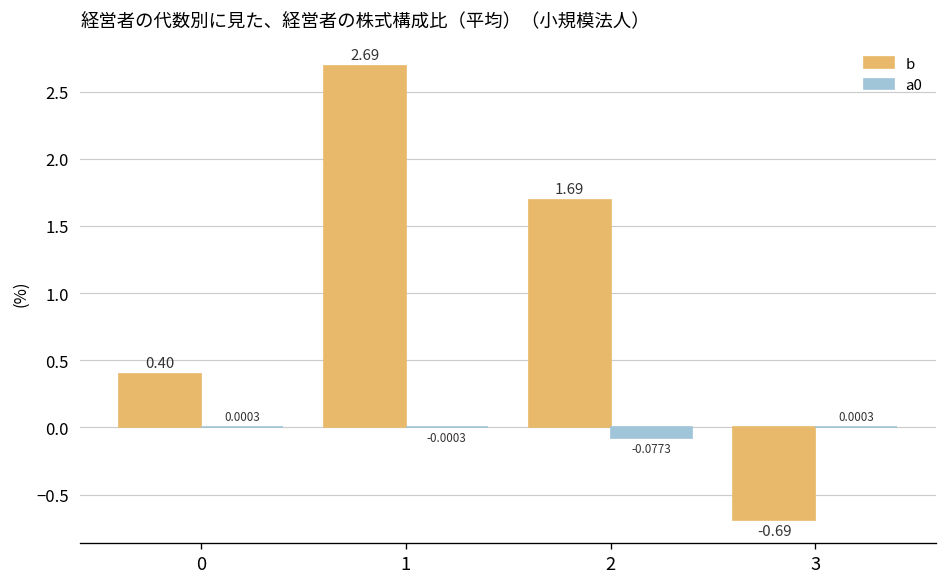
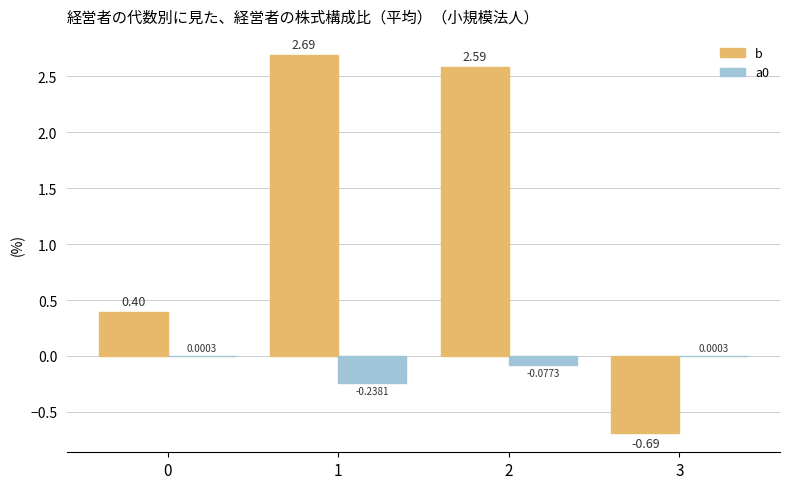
  {
    "b": {
      "0": 0.40,
      "1": 2.69,
-     "2": 1.69,
+     "2": 2.59,
      "3": -0.69
    },
    "a0": {
      "0": 0.0003,
-     "1": -0.0003,
+     "1": -0.2381,
      "2": -0.0773,
      "3": 0.0003
    }
  }
